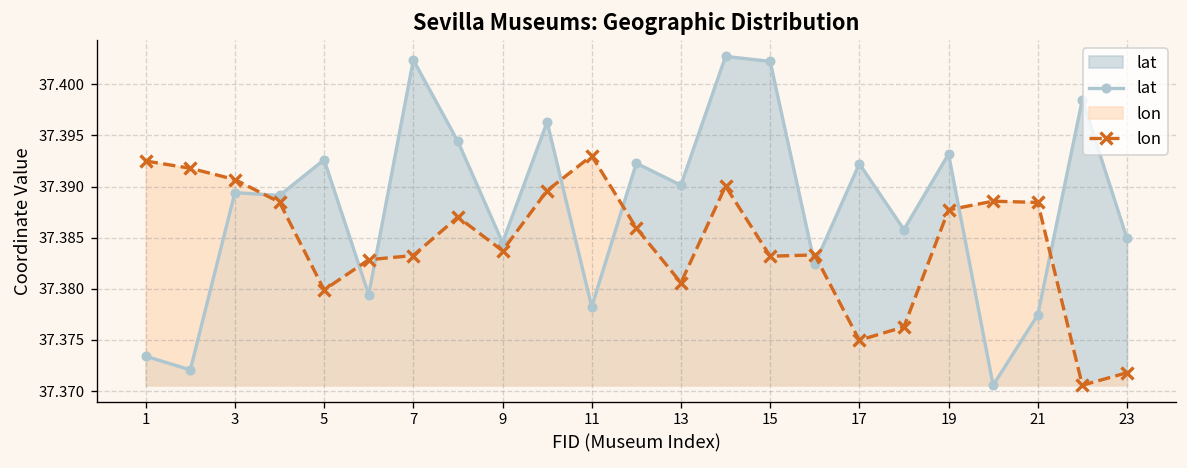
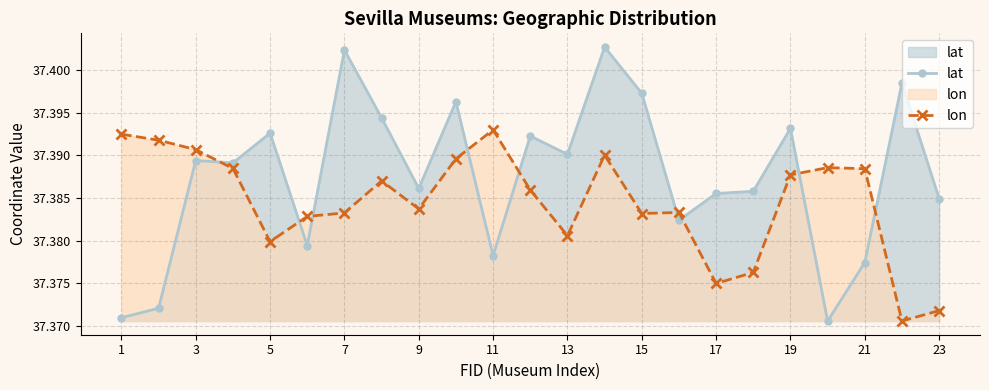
  {
    "lat": {
-     "1": 37.373,
+     "1": 37.371,
      "3": 37.389,
      "5": 37.393,
      "7": 37.402,
-     "9": 37.385,
+     "9": 37.386,
      "11": 37.378,
      "13": 37.390,
-     "15": 37.402,
-     "17": 37.392,
+     "15": 37.397,
+     "17": 37.386,
      "19": 37.393,
      "21": 37.377,
      "23": 37.385
    }
  }
